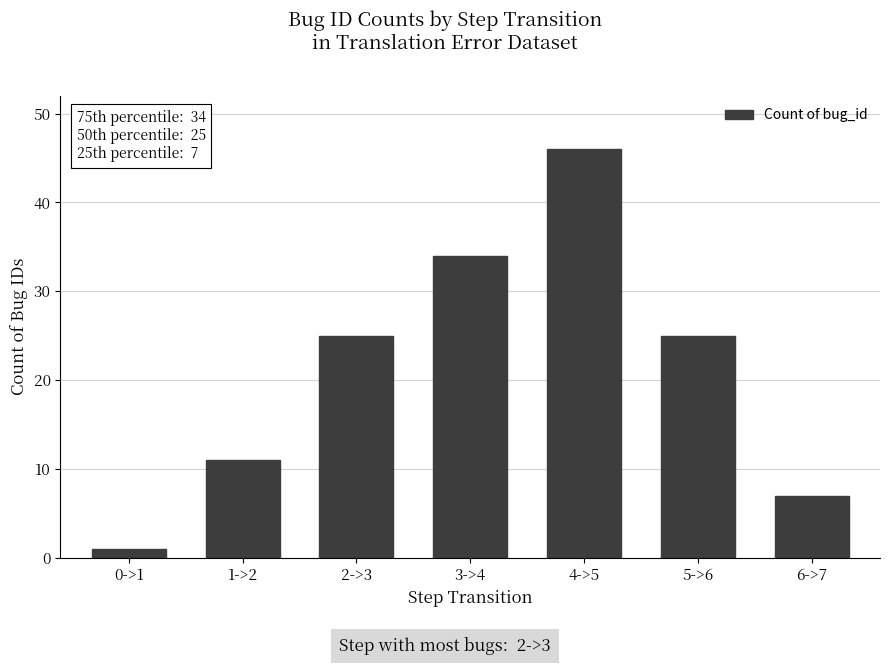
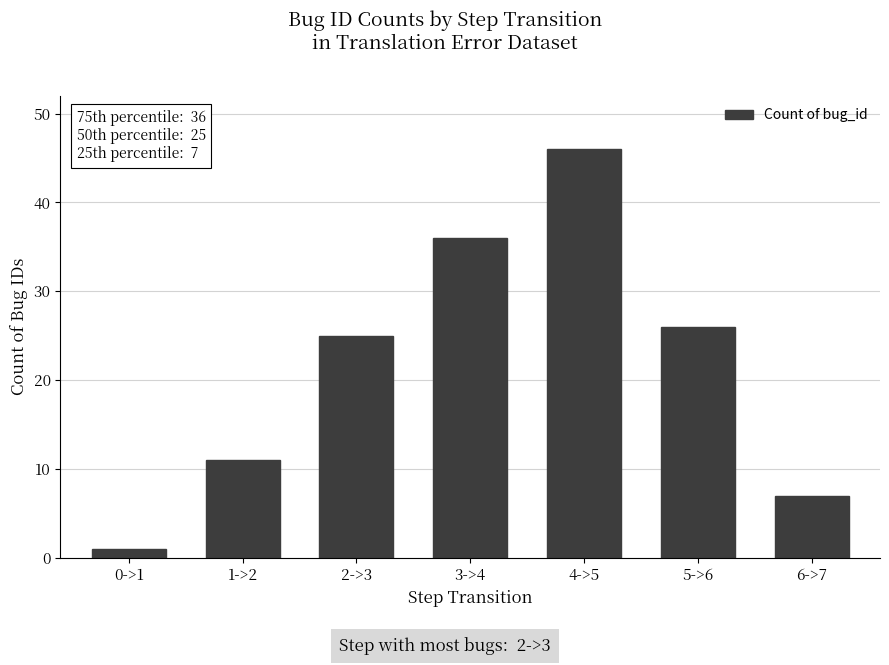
  {
-   "3->4": 34,
-   "5->6": 25
+   "3->4": 36,
+   "5->6": 26
  }
